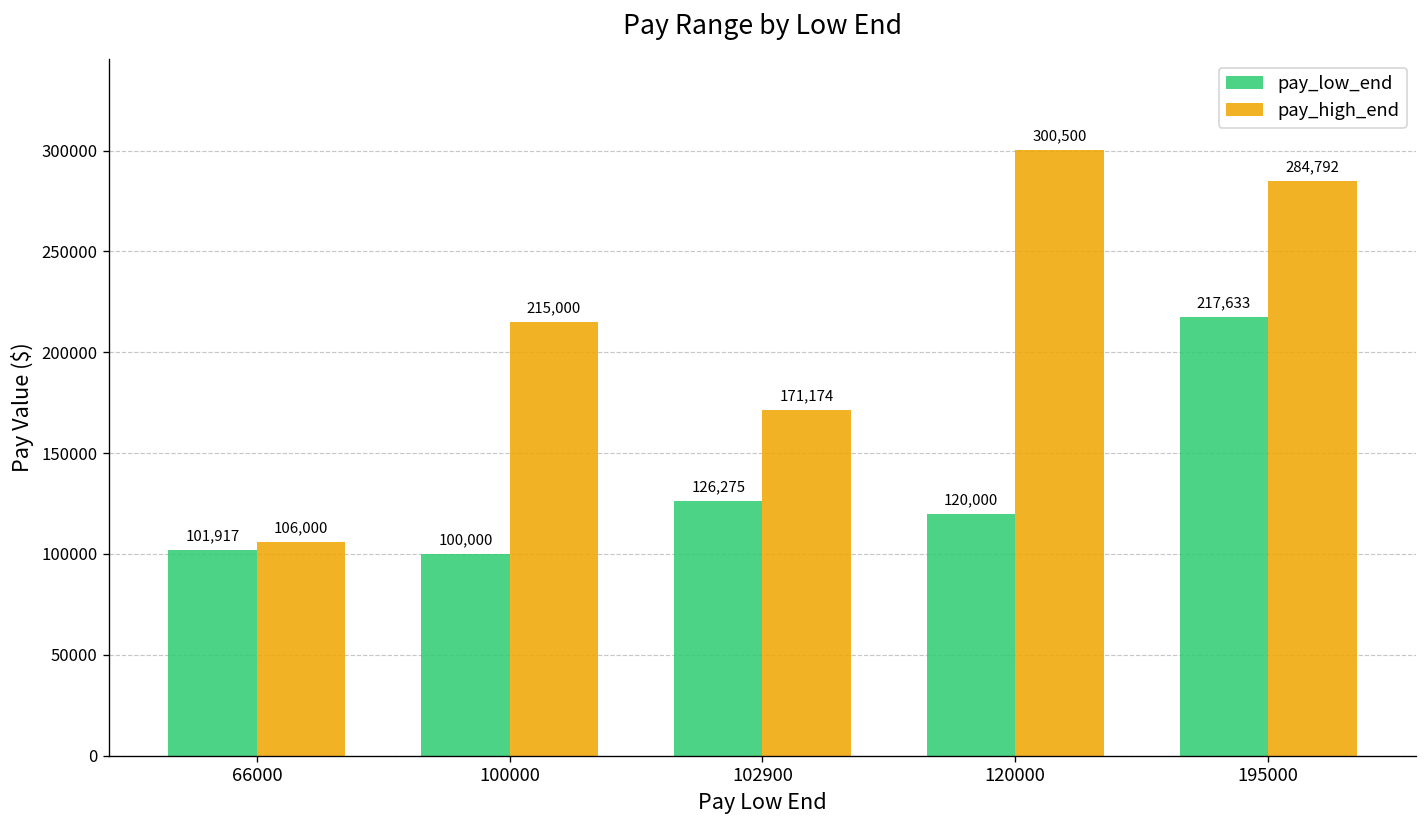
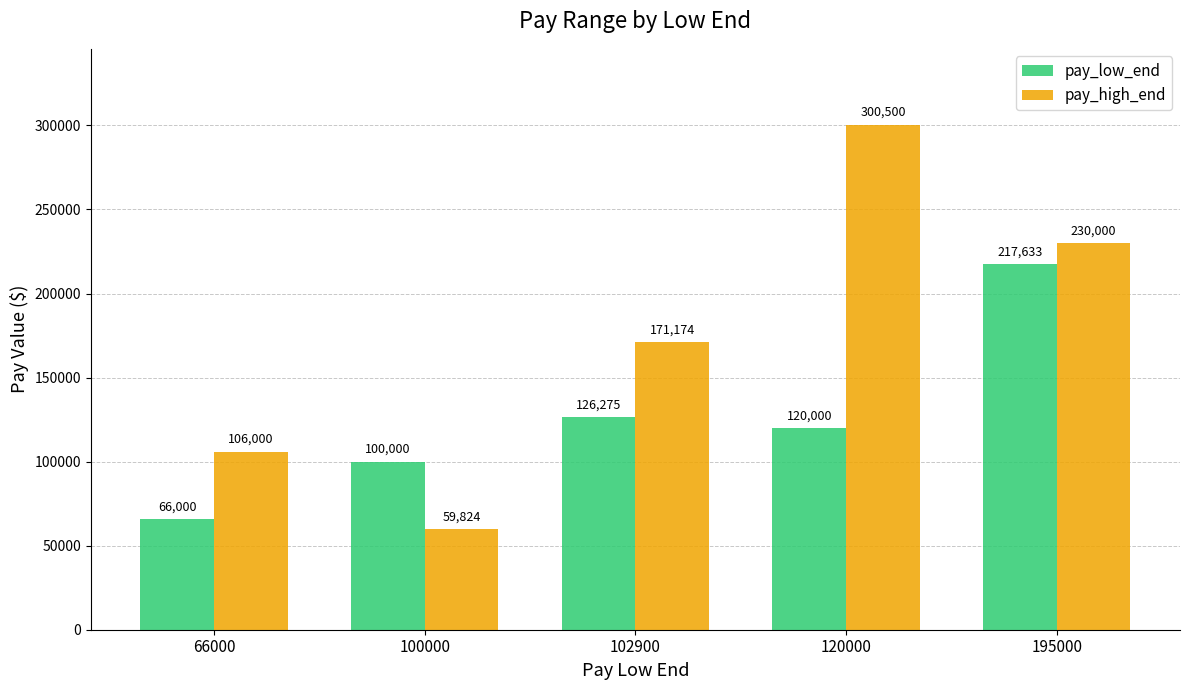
  {
    "pay_low_end": {
-     "66000": "101,917",
+     "66000": "66,000",
      "100000": "100,000",
      "102900": "126,275",
      "120000": "120,000",
      "195000": "217,633"
    },
    "pay_high_end": {
      "66000": "106,000",
-     "100000": "215,000",
+     "100000": "59,824",
      "102900": "171,174",
      "120000": "300,500",
-     "195000": "284,792"
+     "195000": "230,000"
    }
  }
